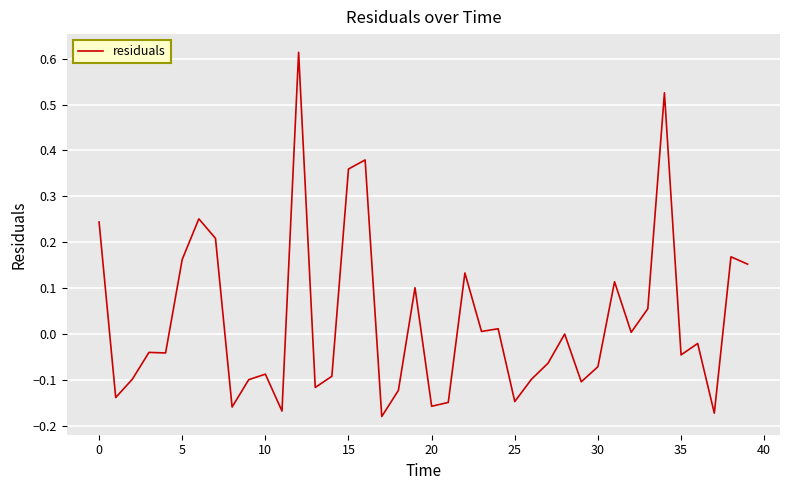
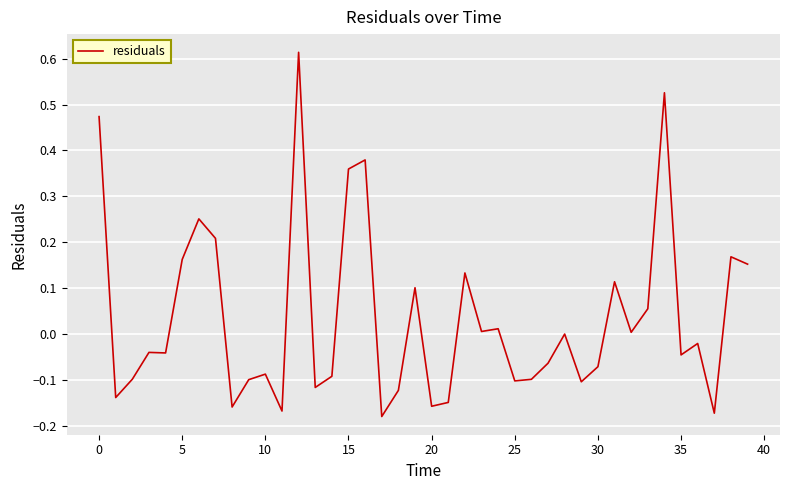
  {
-   "0": 0.24,
+   "0": 0.47,
    "5": 0.16,
    "10": -0.09,
    "15": 0.36,
    "20": -0.16,
-   "25": -0.15,
+   "25": -0.10,
    "30": -0.07,
    "35": -0.05
  }
